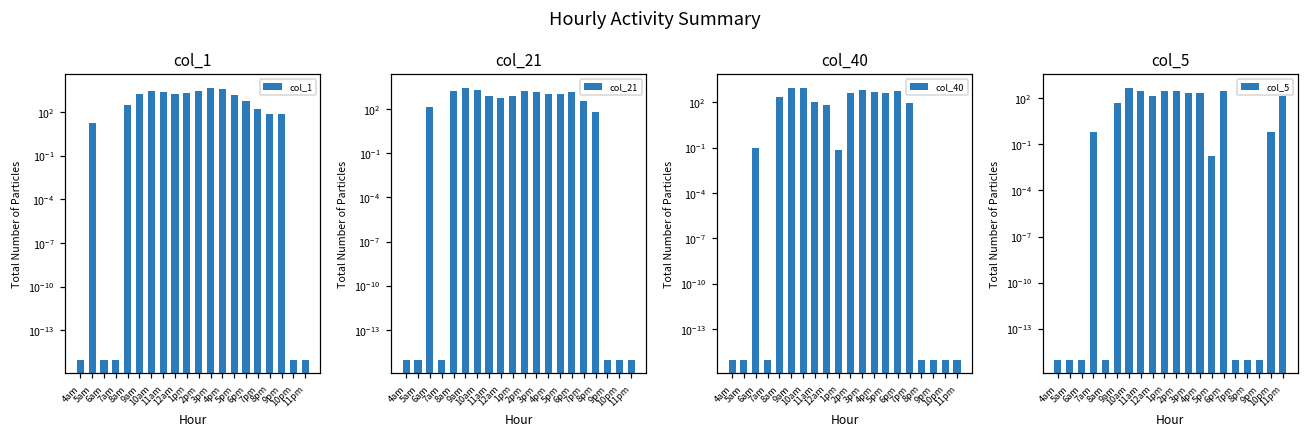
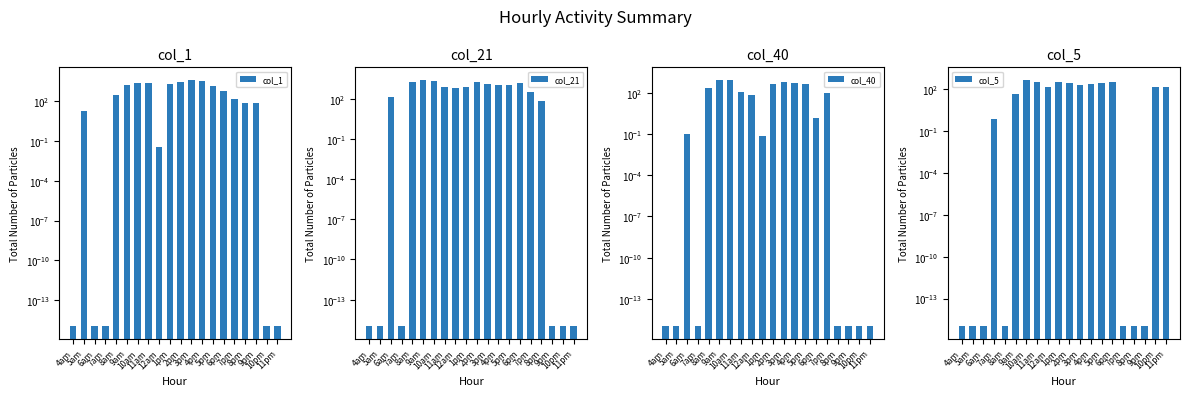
  {
    "col_1": {
      "4am": 0.000000000000,
      "5am": 20,
      "6am": 0.000000000000,
      "7am": 0.000000000000,
      "8am": 300,
      "9am": 2000,
      "10am": 3000,
      "11am": 2000,
-     "12am": 2000,
+     "12am": 0.04,
      "1pm": 2000,
      "2pm": 3000,
      "3pm": 4000,
      "4pm": 4000,
      "5pm": 2000,
      "6pm": 1000,
      "7pm": 200,
      "8pm": 100,
      "9pm": 100,
      "10pm": 0.000000000000,
      "11pm": 0.000000000000
    },
    "col_21": {
      "4am": 0.000000000000,
      "5am": 0.000000000000,
      "6am": 100,
      "7am": 0.000000000000,
      "8am": 2000,
      "9am": 3000,
      "10am": 2000,
      "11am": 1000,
      "12am": 1000,
      "1pm": 1000,
      "2pm": 2000,
      "3pm": 1000,
      "4pm": 1000,
      "5pm": 1000,
      "6pm": 2000,
      "7pm": 300,
      "8pm": 100,
      "9pm": 0.000000000000,
      "10pm": 0.000000000000,
      "11pm": 0.000000000000
    },
    "col_40": {
      "4am": 0.000000000000,
      "5am": 0.000000000000,
      "6am": 0.1,
      "7am": 0.000000000000,
      "8am": 200,
      "9am": 1000,
      "10am": 1000,
      "11am": 100,
      "12am": 100,
      "1pm": 0.1,
      "2pm": 400,
      "3pm": 1000,
      "4pm": 500,
      "5pm": 400,
-     "6pm": 500,
+     "6pm": 2,
      "7pm": 100,
      "8pm": 0.000000000000,
      "9pm": 0.000000000000,
      "10pm": 0.000000000000,
      "11pm": 0.000000000000
    },
    "col_5": {
      "4am": 0.000000000000,
      "5am": 0.000000000000,
      "6am": 0.000000000000,
      "7am": 1,
      "8am": 0.000000000000,
      "9am": 50,
      "10am": 500,
      "11am": 300,
      "12am": 100,
      "1pm": 300,
      "2pm": 300,
      "3pm": 200,
      "4pm": 200,
-     "5pm": 0.02,
+     "5pm": 300,
      "6pm": 300,
      "7pm": 0.000000000000,
      "8pm": 0.000000000000,
      "9pm": 0.000000000000,
-     "10pm": 0.6,
+     "10pm": 100,
      "11pm": 100
    }
  }
